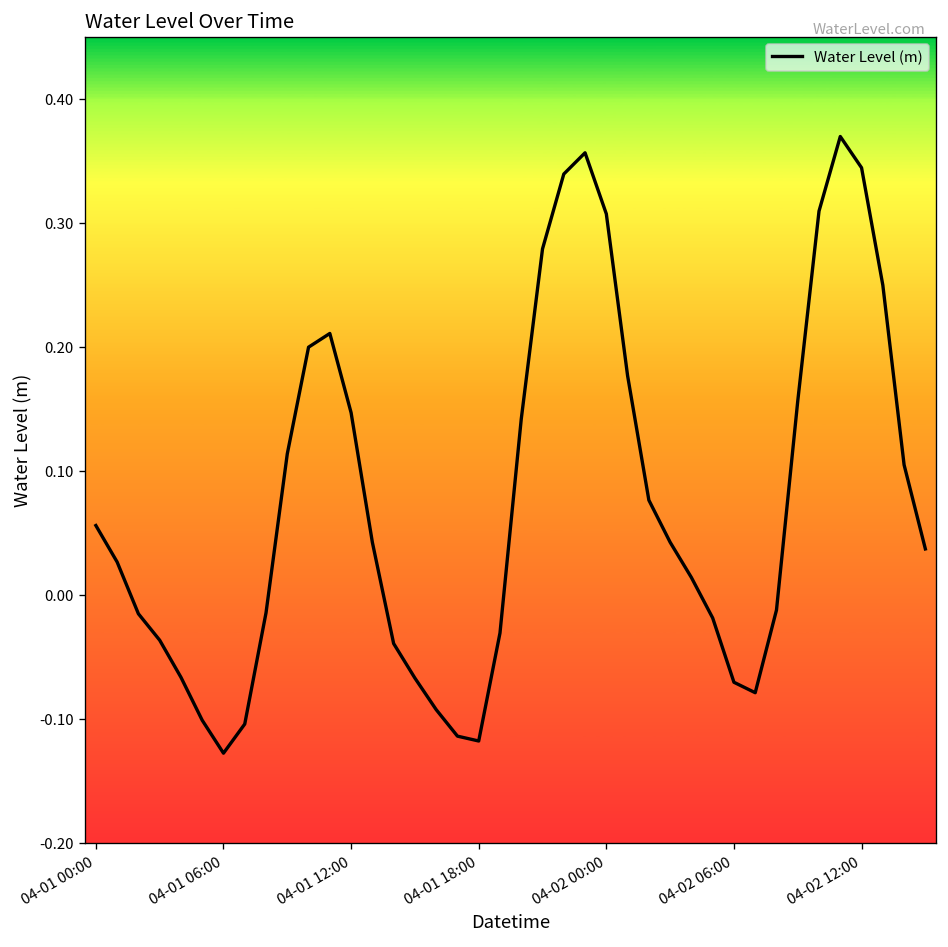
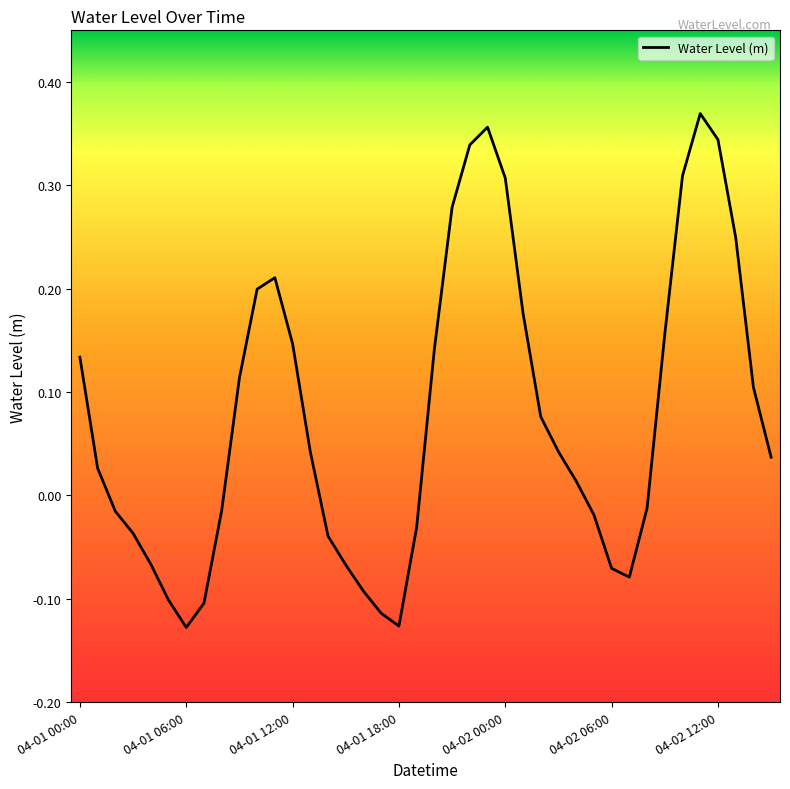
  {
-   "04-01 00:00": 0.056,
+   "04-01 00:00": 0.134,
    "04-01 06:00": -0.128,
    "04-01 12:00": 0.147,
-   "04-01 18:00": -0.118,
+   "04-01 18:00": -0.126,
    "04-02 00:00": 0.307,
    "04-02 06:00": -0.071,
    "04-02 12:00": 0.344
  }
